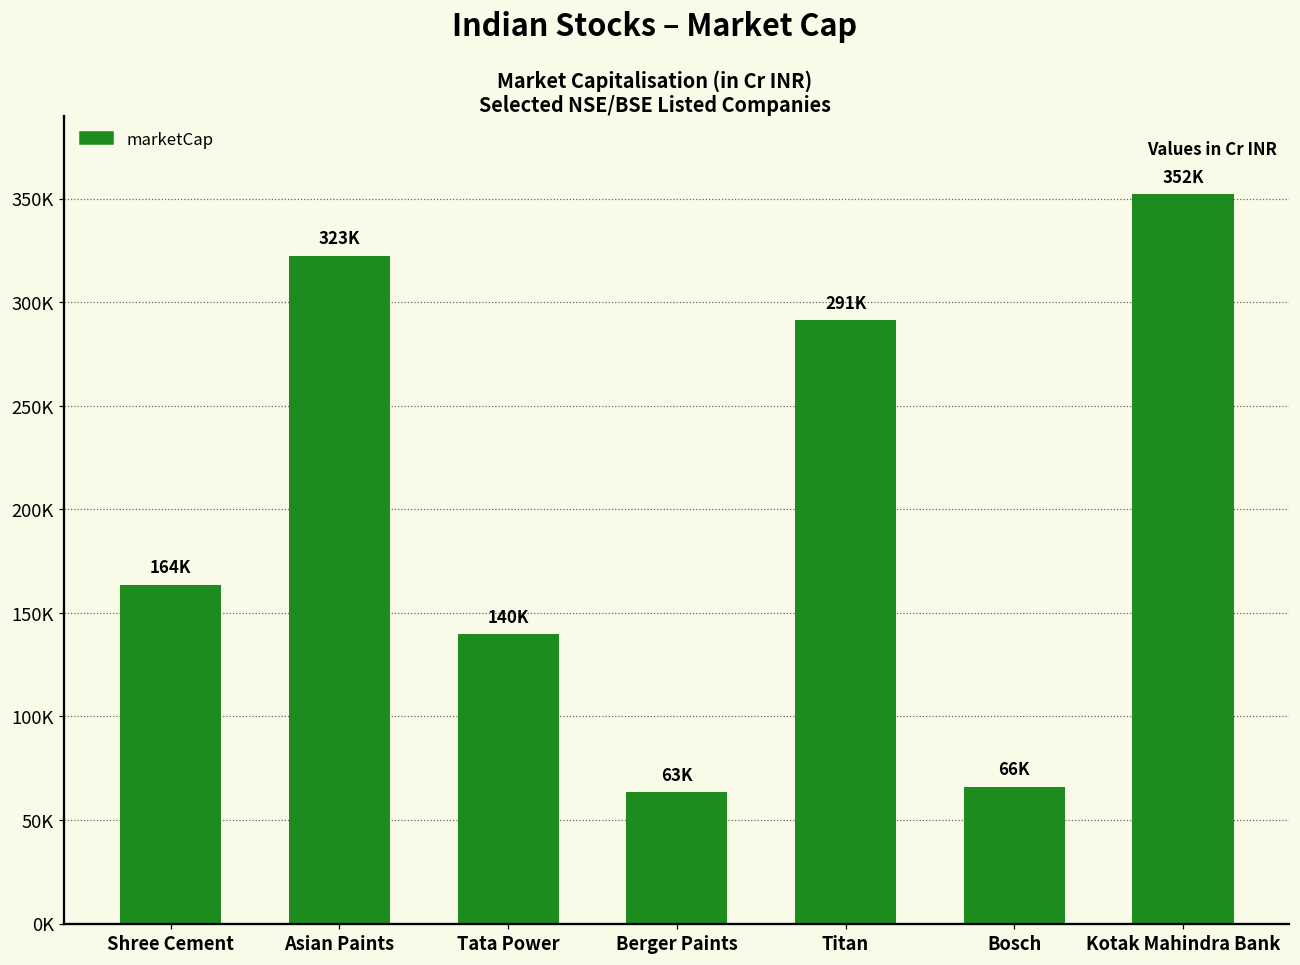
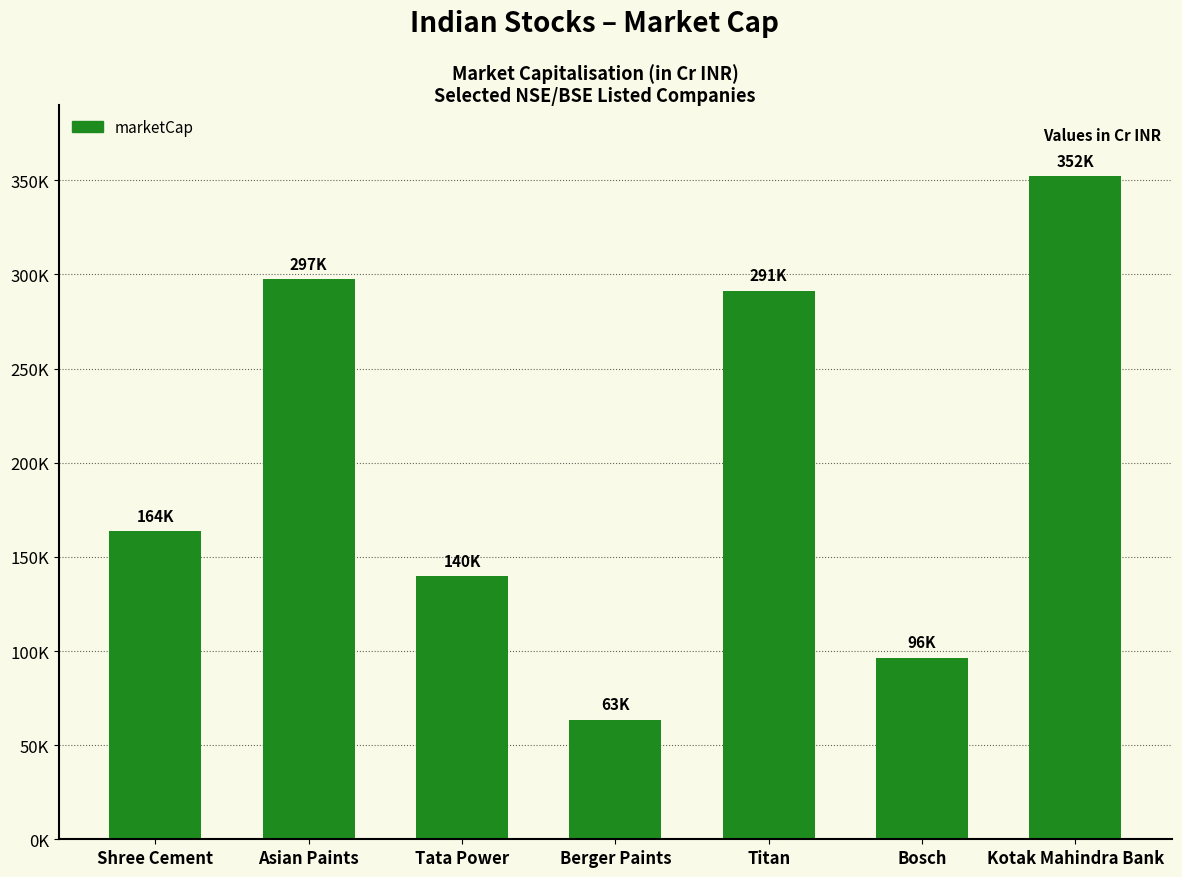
  {
    "Shree Cement": "164K",
-   "Asian Paints": "323K",
+   "Asian Paints": "297K",
    "Tata Power": "140K",
    "Berger Paints": "63K",
    "Titan": "291K",
-   "Bosch": "66K",
+   "Bosch": "96K",
    "Kotak Mahindra Bank": "352K"
  }
